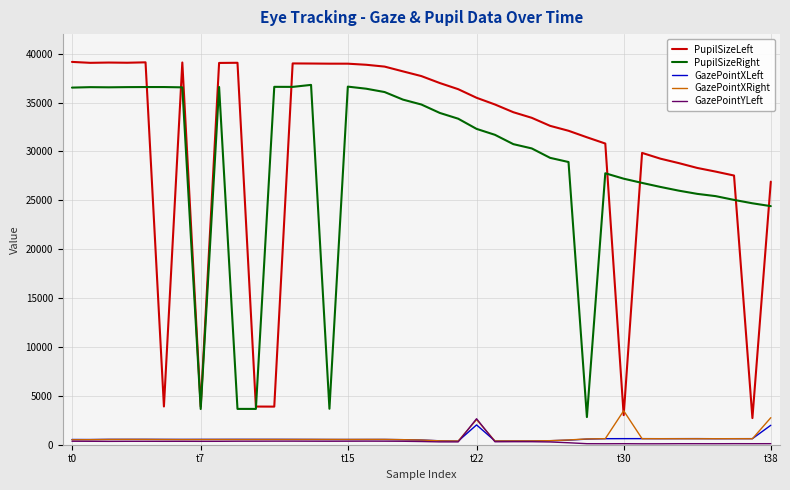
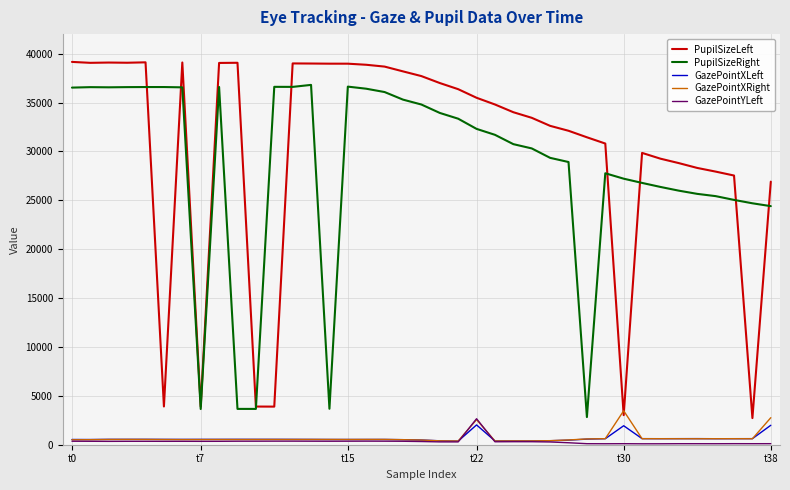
  {
    "PupilSizeLeft": {
      "t0": 39000,
      "t15": 39000,
      "t22": 35000,
      "t30": 3000,
      "t38": 27000
    },
    "PupilSizeRight": {
      "t0": 37000,
      "t15": 37000,
      "t22": 32000,
      "t30": 27000,
      "t38": 24000
    },
    "GazePointXLeft": {
      "t22": 2000,
-     "t30": 1000,
+     "t30": 2000,
      "t38": 2000
    },
    "GazePointXRight": {
      "t30": 3000,
      "t38": 3000
    },
    "GazePointYLeft": {
      "t30": 0,
      "t38": 0
    }
  }
